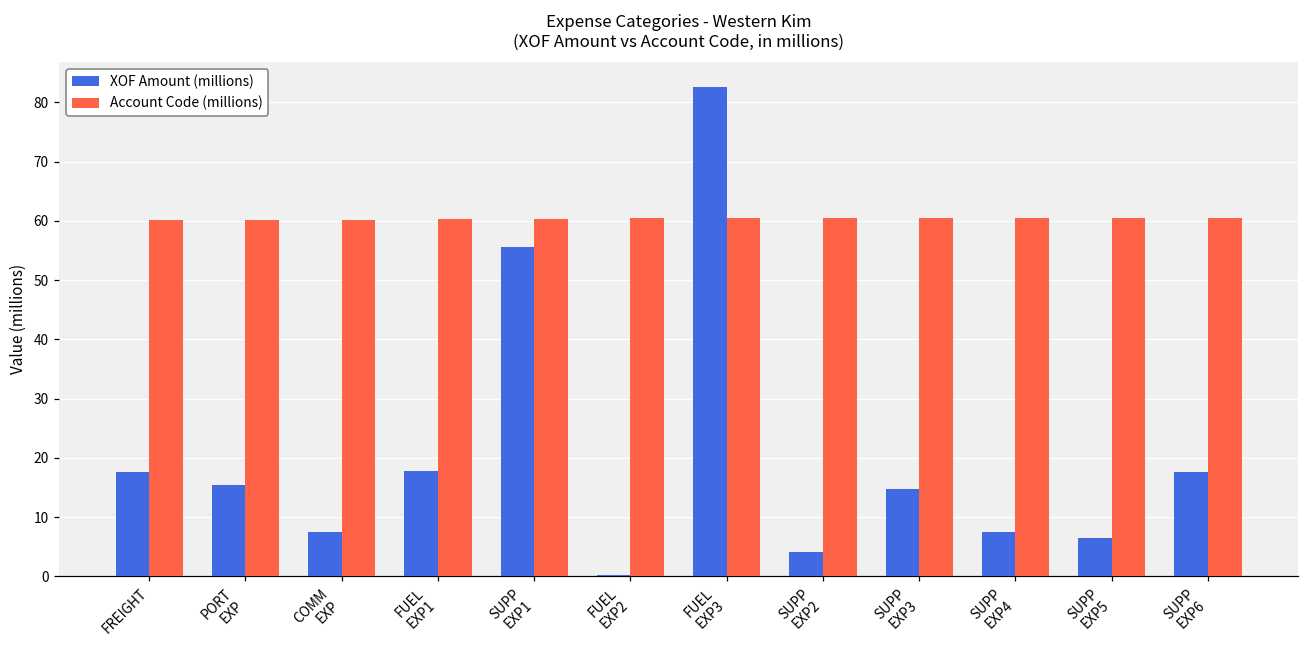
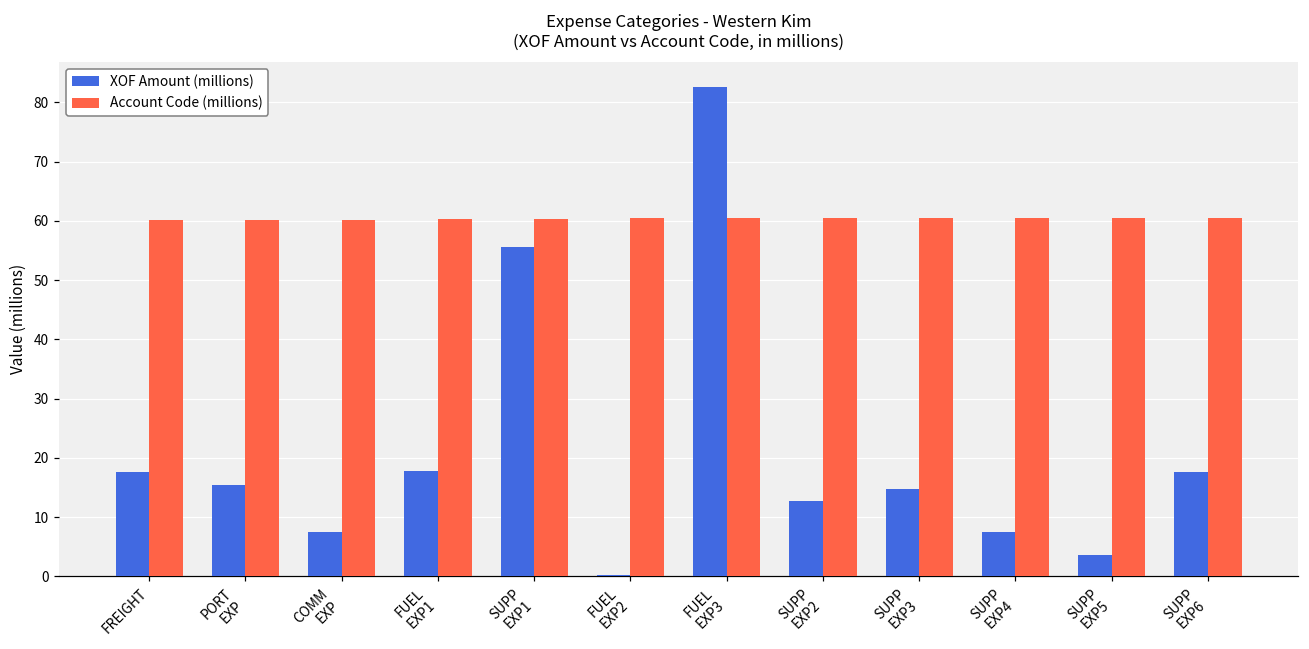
  {
    "XOF Amount (millions)": {
      "FREIGHT": 18,
      "PORT EXP": 15,
      "COMM EXP": 8,
      "FUEL EXP1": 18,
      "SUPP EXP1": 56,
      "FUEL EXP3": 83,
-     "SUPP EXP2": 4,
+     "SUPP EXP2": 13,
      "SUPP EXP3": 15,
      "SUPP EXP4": 8,
-     "SUPP EXP5": 6,
+     "SUPP EXP5": 4,
      "SUPP EXP6": 18
    },
    "Account Code (millions)": {
      "FREIGHT": 60,
      "PORT EXP": 60,
      "COMM EXP": 60,
      "FUEL EXP1": 60,
      "SUPP EXP1": 60,
      "FUEL EXP2": 60,
      "FUEL EXP3": 61,
      "SUPP EXP2": 61,
      "SUPP EXP3": 61,
      "SUPP EXP4": 61,
      "SUPP EXP5": 61,
      "SUPP EXP6": 61
    }
  }
